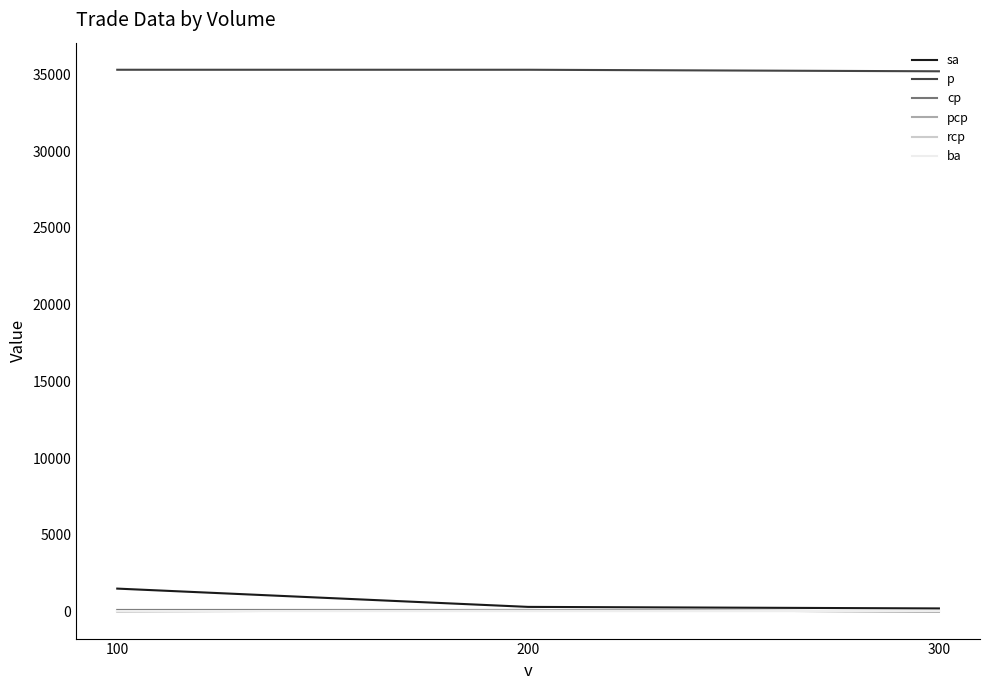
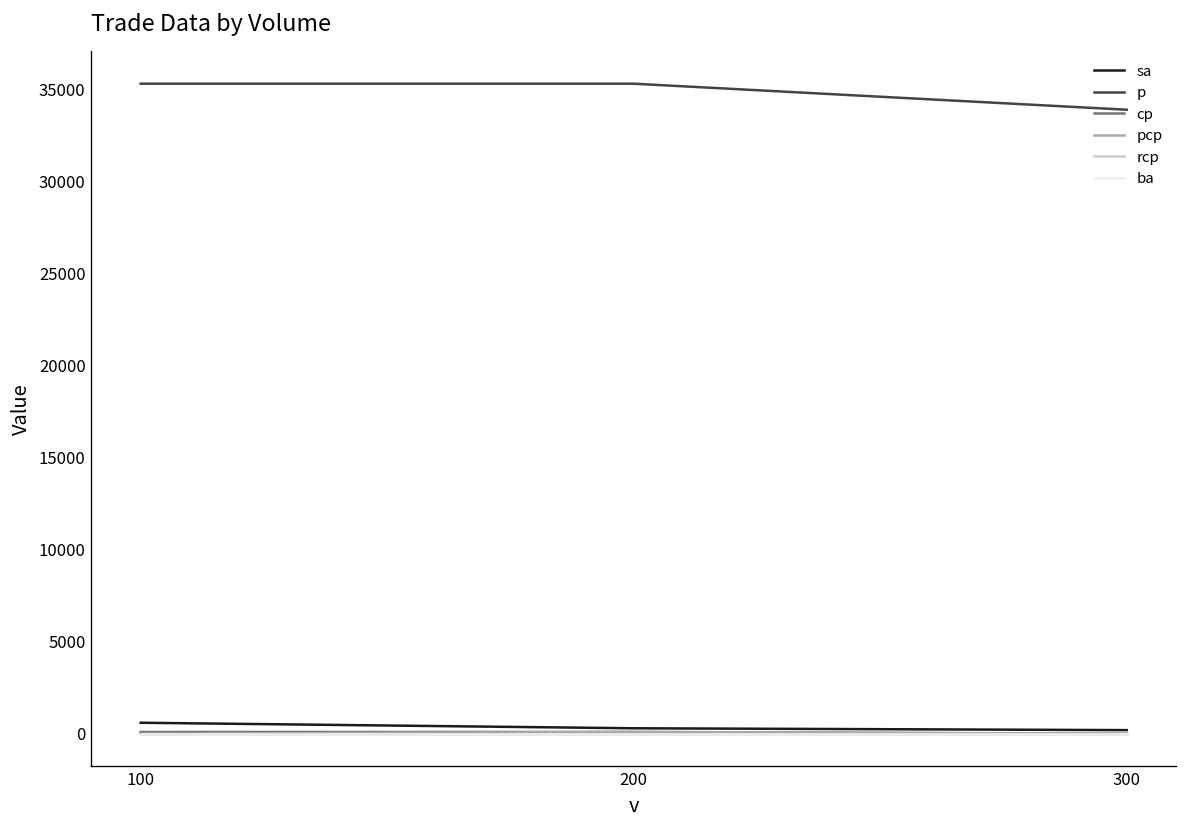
  {
    "sa": {
-     "100": 1500,
+     "100": 600,
      "200": 300,
      "300": 200
    },
    "p": {
      "100": 35300,
      "200": 35300,
-     "300": 35200
+     "300": 33900
    }
  }
